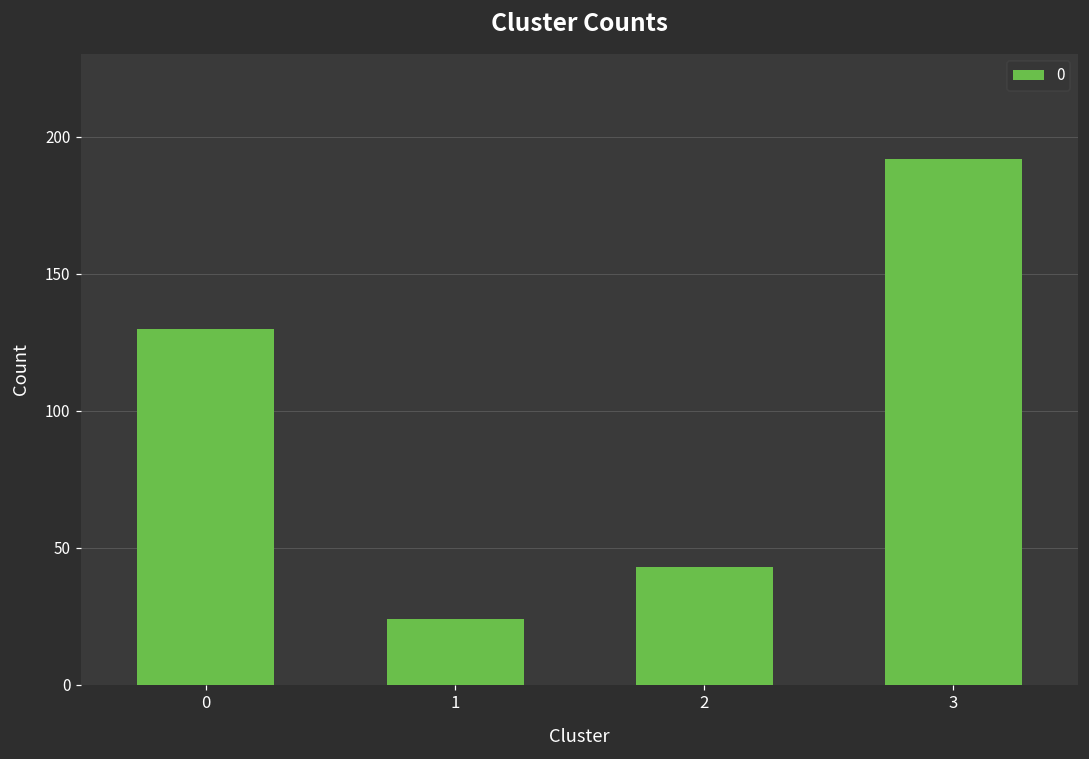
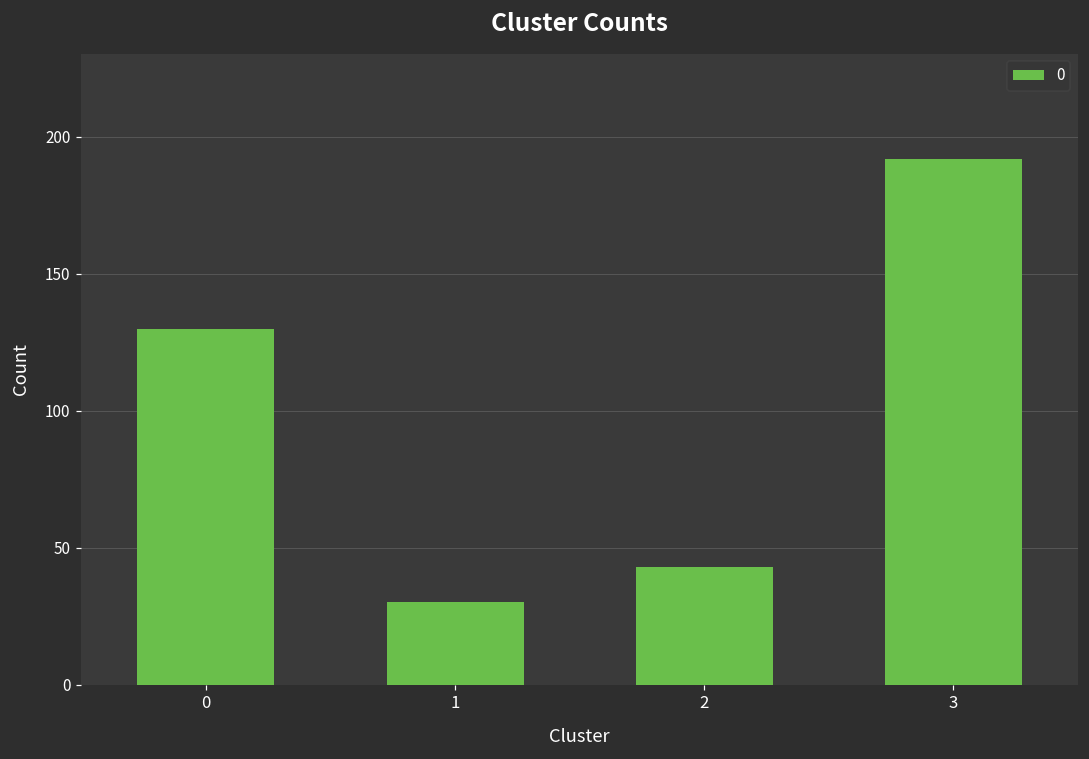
  {
    "0": 130,
-   "1": 24,
+   "1": 30,
    "2": 43,
    "3": 192
  }
